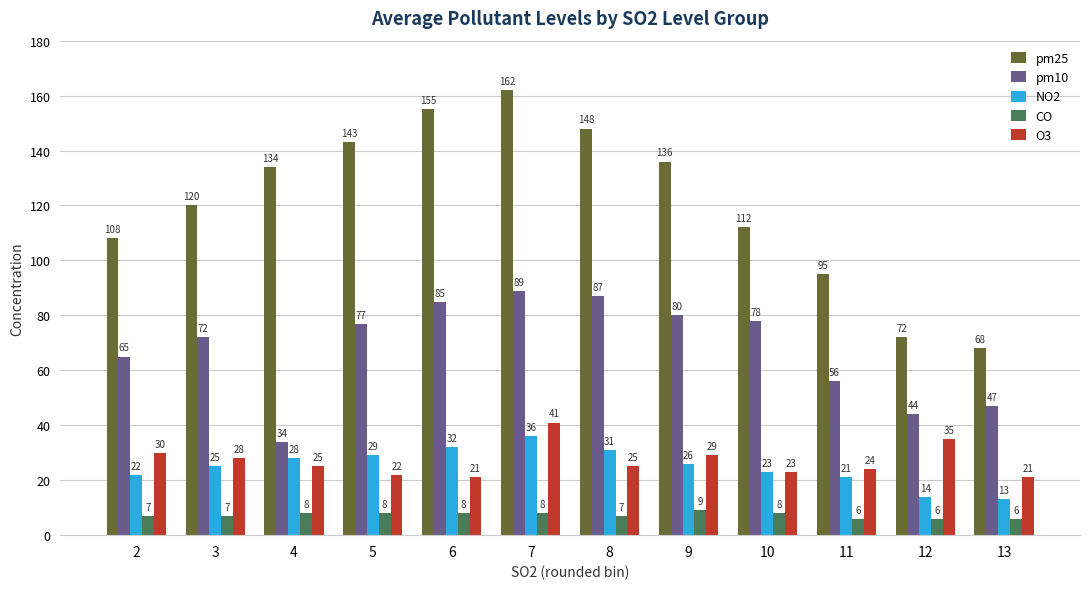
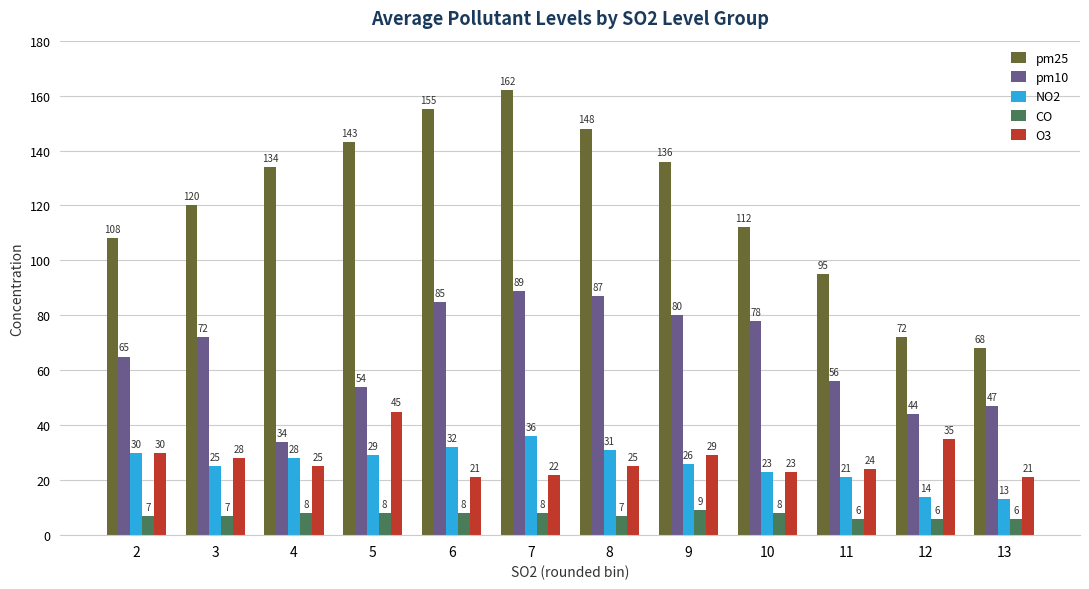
  {
    "pm10": {
      "2": 65,
      "3": 72,
      "4": 34,
-     "5": 77,
+     "5": 54,
      "6": 85,
      "7": 89,
      "8": 87,
      "9": 80,
      "10": 78,
      "11": 56,
      "12": 44,
      "13": 47
    },
    "NO2": {
-     "2": 22,
+     "2": 30,
      "3": 25,
      "4": 28,
      "5": 29,
      "6": 32,
      "7": 36,
      "8": 31,
      "9": 26,
      "10": 23,
      "11": 21,
      "12": 14,
      "13": 13
    },
    "O3": {
      "2": 30,
      "3": 28,
      "4": 25,
-     "5": 22,
+     "5": 45,
      "6": 21,
-     "7": 41,
+     "7": 22,
      "8": 25,
      "9": 29,
      "10": 23,
      "11": 24,
      "12": 35,
      "13": 21
    }
  }
